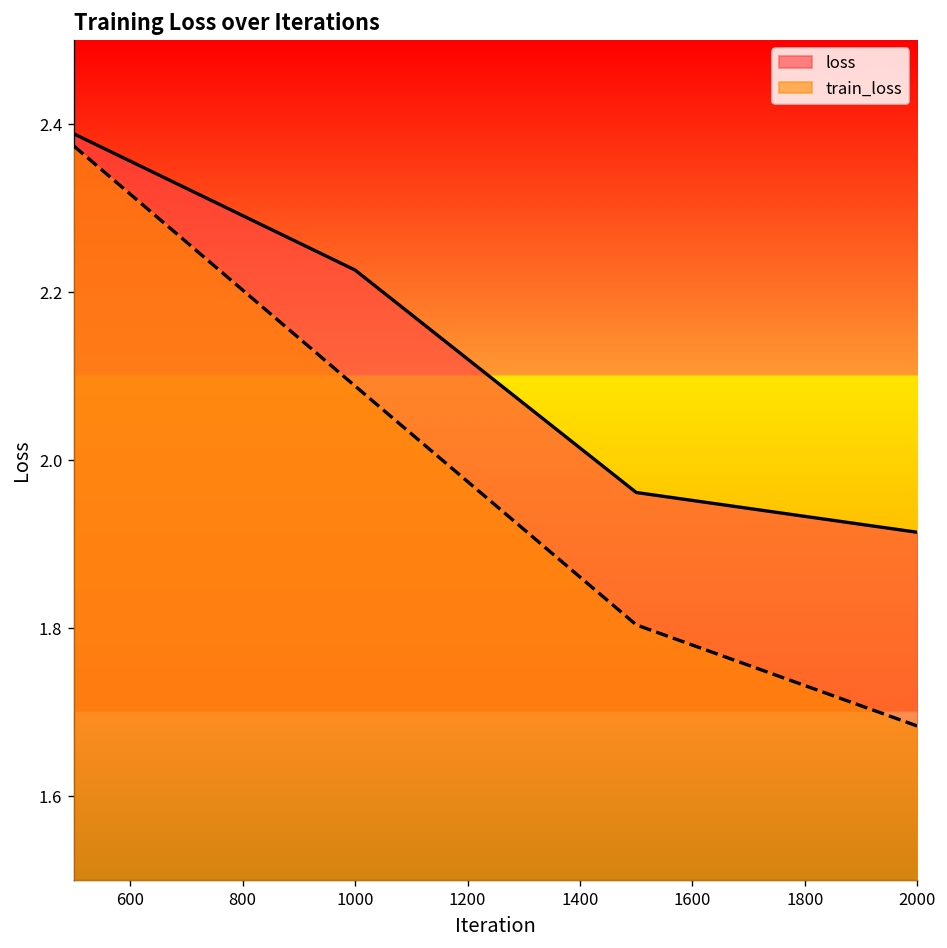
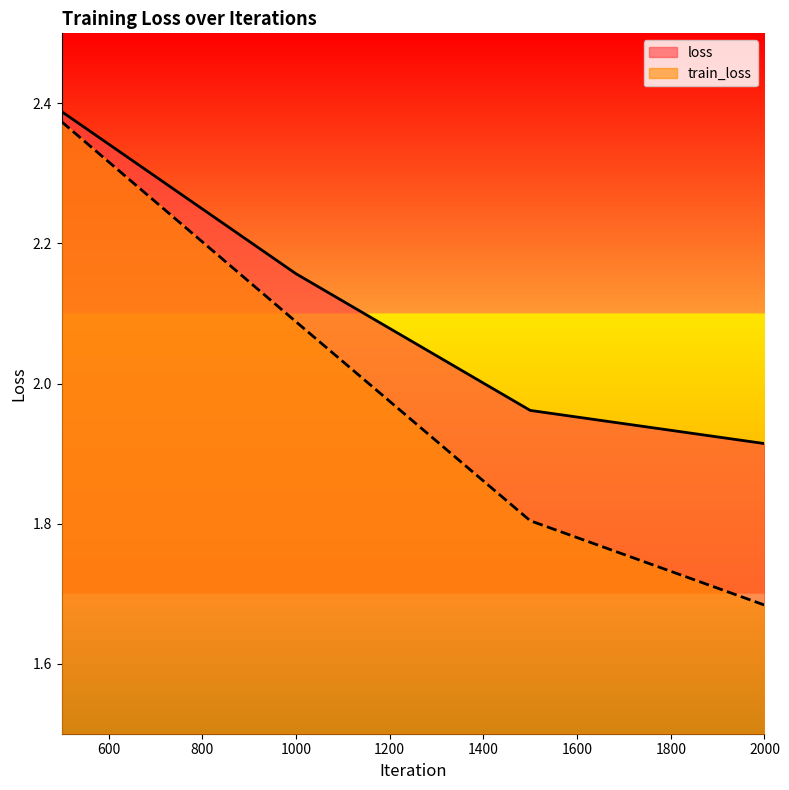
  {
    "loss": {
-     "1000": 2.23,
+     "1000": 2.16,
      "2000": 1.91
    },
    "train_loss": {
      "1000": 2.09,
      "2000": 1.68
    }
  }
